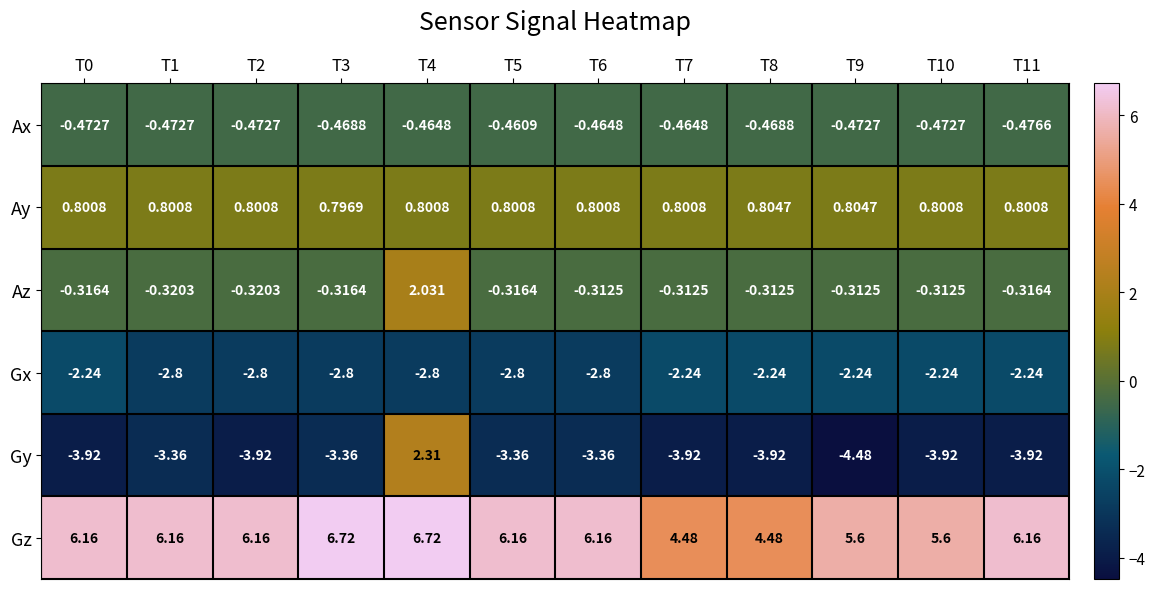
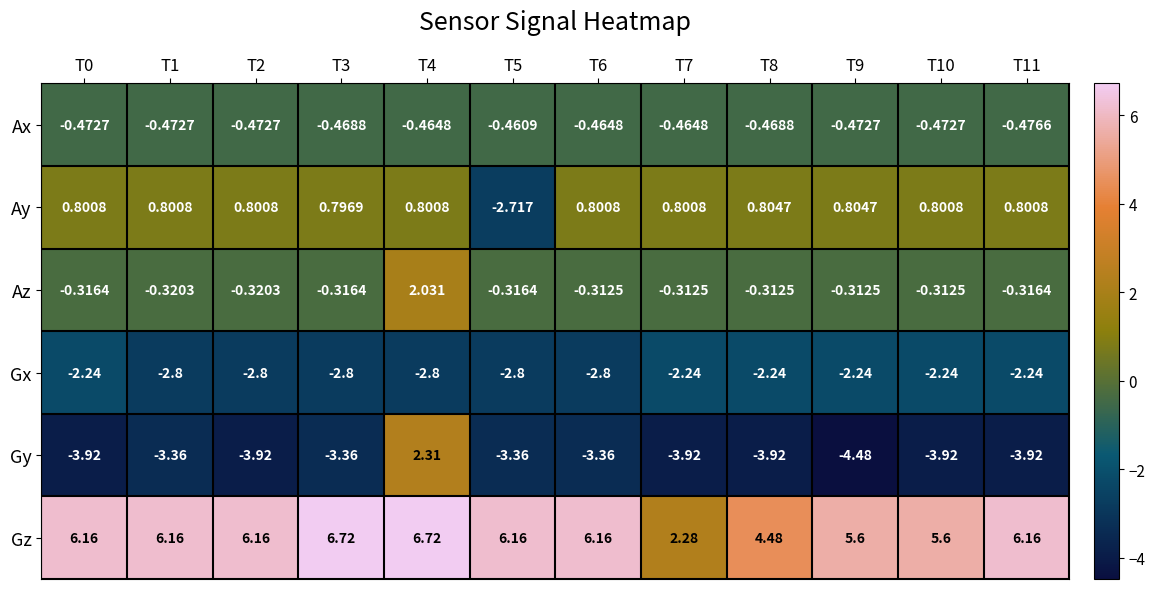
  {
    "Ax": {
      "T0": -0.4727,
      "T1": -0.4727,
      "T2": -0.4727,
      "T3": -0.4688,
      "T4": -0.4648,
      "T5": -0.4609,
      "T6": -0.4648,
      "T7": -0.4648,
      "T8": -0.4688,
      "T9": -0.4727,
      "T10": -0.4727,
      "T11": -0.4766
    },
    "Ay": {
      "T0": 0.8008,
      "T1": 0.8008,
      "T2": 0.8008,
      "T3": 0.7969,
      "T4": 0.8008,
-     "T5": 0.8008,
+     "T5": -2.717,
      "T6": 0.8008,
      "T7": 0.8008,
      "T8": 0.8047,
      "T9": 0.8047,
      "T10": 0.8008,
      "T11": 0.8008
    },
    "Az": {
      "T0": -0.3164,
      "T1": -0.3203,
      "T2": -0.3203,
      "T3": -0.3164,
      "T4": 2.031,
      "T5": -0.3164,
      "T6": -0.3125,
      "T7": -0.3125,
      "T8": -0.3125,
      "T9": -0.3125,
      "T10": -0.3125,
      "T11": -0.3164
    },
    "Gx": {
      "T0": -2.24,
      "T1": -2.8,
      "T2": -2.8,
      "T3": -2.8,
      "T4": -2.8,
      "T5": -2.8,
      "T6": -2.8,
      "T7": -2.24,
      "T8": -2.24,
      "T9": -2.24,
      "T10": -2.24,
      "T11": -2.24
    },
    "Gy": {
      "T0": -3.92,
      "T1": -3.36,
      "T2": -3.92,
      "T3": -3.36,
      "T4": 2.31,
      "T5": -3.36,
      "T6": -3.36,
      "T7": -3.92,
      "T8": -3.92,
      "T9": -4.48,
      "T10": -3.92,
      "T11": -3.92
    },
    "Gz": {
      "T0": 6.16,
      "T1": 6.16,
      "T2": 6.16,
      "T3": 6.72,
      "T4": 6.72,
      "T5": 6.16,
      "T6": 6.16,
-     "T7": 4.48,
+     "T7": 2.28,
      "T8": 4.48,
      "T9": 5.6,
      "T10": 5.6,
      "T11": 6.16
    }
  }
